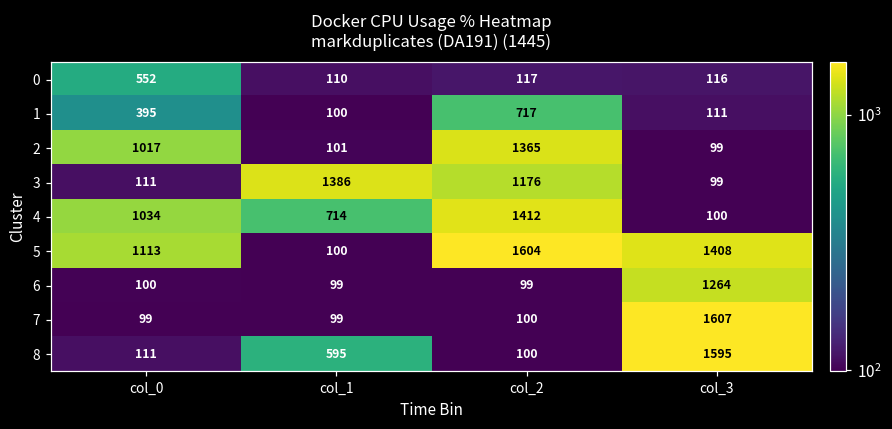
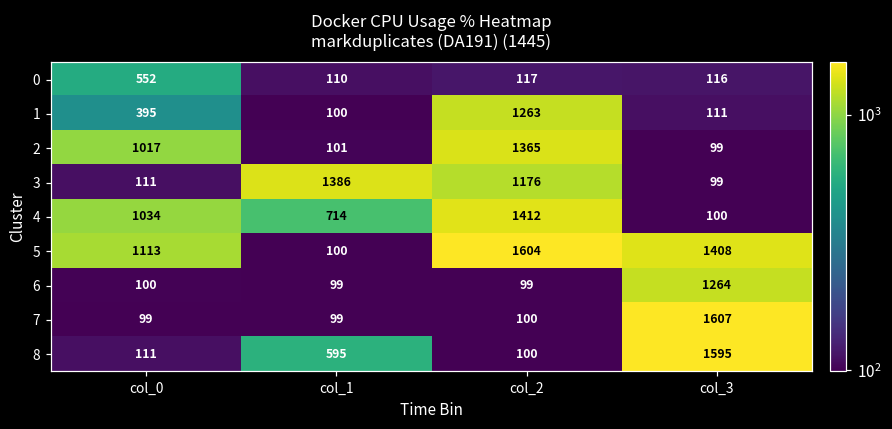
  {
    "0": {
      "col_0": 552,
      "col_1": 110,
      "col_2": 117,
      "col_3": 116
    },
    "1": {
      "col_0": 395,
      "col_1": 100,
-     "col_2": 717,
+     "col_2": 1263,
      "col_3": 111
    },
    "2": {
      "col_0": 1017,
      "col_1": 101,
      "col_2": 1365,
      "col_3": 99
    },
    "3": {
      "col_0": 111,
      "col_1": 1386,
      "col_2": 1176,
      "col_3": 99
    },
    "4": {
      "col_0": 1034,
      "col_1": 714,
      "col_2": 1412,
      "col_3": 100
    },
    "5": {
      "col_0": 1113,
      "col_1": 100,
      "col_2": 1604,
      "col_3": 1408
    },
    "6": {
      "col_0": 100,
      "col_1": 99,
      "col_2": 99,
      "col_3": 1264
    },
    "7": {
      "col_0": 99,
      "col_1": 99,
      "col_2": 100,
      "col_3": 1607
    },
    "8": {
      "col_0": 111,
      "col_1": 595,
      "col_2": 100,
      "col_3": 1595
    }
  }
